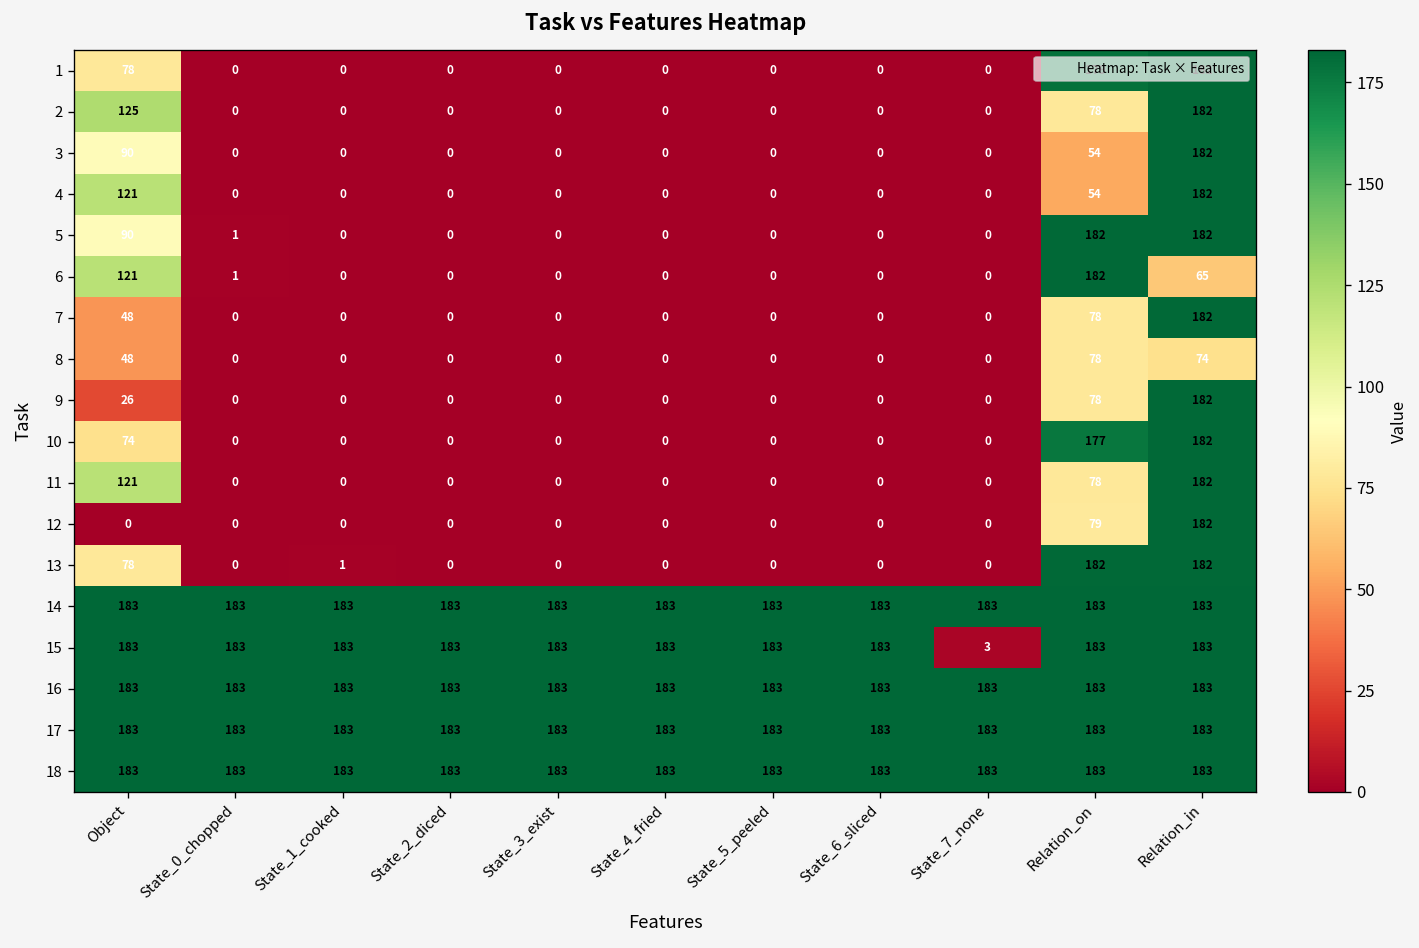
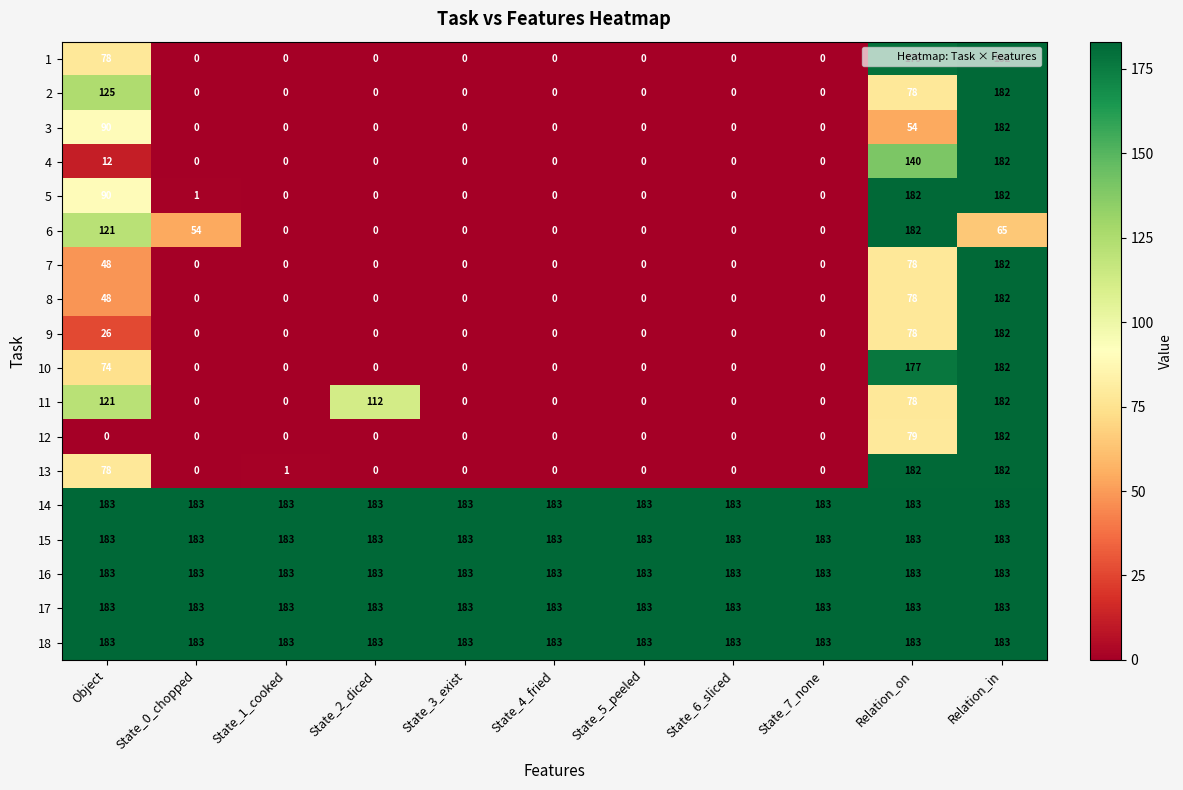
  {
    "1": {
      "Object": 78,
      "State_0_chopped": 0,
      "State_1_cooked": 0,
      "State_2_diced": 0,
      "State_3_exist": 0,
      "State_4_fried": 0,
      "State_5_peeled": 0,
      "State_6_sliced": 0,
      "State_7_none": 0
    },
    "2": {
      "Object": 125,
      "State_0_chopped": 0,
      "State_1_cooked": 0,
      "State_2_diced": 0,
      "State_3_exist": 0,
      "State_4_fried": 0,
      "State_5_peeled": 0,
      "State_6_sliced": 0,
      "State_7_none": 0,
      "Relation_on": 78,
      "Relation_in": 182
    },
    "3": {
      "Object": 90,
      "State_0_chopped": 0,
      "State_1_cooked": 0,
      "State_2_diced": 0,
      "State_3_exist": 0,
      "State_4_fried": 0,
      "State_5_peeled": 0,
      "State_6_sliced": 0,
      "State_7_none": 0,
      "Relation_on": 54,
      "Relation_in": 182
    },
    "4": {
-     "Object": 121,
+     "Object": 12,
      "State_0_chopped": 0,
      "State_1_cooked": 0,
      "State_2_diced": 0,
      "State_3_exist": 0,
      "State_4_fried": 0,
      "State_5_peeled": 0,
      "State_6_sliced": 0,
      "State_7_none": 0,
-     "Relation_on": 54,
+     "Relation_on": 140,
      "Relation_in": 182
    },
    "5": {
      "Object": 90,
      "State_0_chopped": 1,
      "State_1_cooked": 0,
      "State_2_diced": 0,
      "State_3_exist": 0,
      "State_4_fried": 0,
      "State_5_peeled": 0,
      "State_6_sliced": 0,
      "State_7_none": 0,
      "Relation_on": 182,
      "Relation_in": 182
    },
    "6": {
      "Object": 121,
-     "State_0_chopped": 1,
+     "State_0_chopped": 54,
      "State_1_cooked": 0,
      "State_2_diced": 0,
      "State_3_exist": 0,
      "State_4_fried": 0,
      "State_5_peeled": 0,
      "State_6_sliced": 0,
      "State_7_none": 0,
      "Relation_on": 182,
      "Relation_in": 65
    },
    "7": {
      "Object": 48,
      "State_0_chopped": 0,
      "State_1_cooked": 0,
      "State_2_diced": 0,
      "State_3_exist": 0,
      "State_4_fried": 0,
      "State_5_peeled": 0,
      "State_6_sliced": 0,
      "State_7_none": 0,
      "Relation_on": 78,
      "Relation_in": 182
    },
    "8": {
      "Object": 48,
      "State_0_chopped": 0,
      "State_1_cooked": 0,
      "State_2_diced": 0,
      "State_3_exist": 0,
      "State_4_fried": 0,
      "State_5_peeled": 0,
      "State_6_sliced": 0,
      "State_7_none": 0,
      "Relation_on": 78,
-     "Relation_in": 74
+     "Relation_in": 182
    },
    "9": {
      "Object": 26,
      "State_0_chopped": 0,
      "State_1_cooked": 0,
      "State_2_diced": 0,
      "State_3_exist": 0,
      "State_4_fried": 0,
      "State_5_peeled": 0,
      "State_6_sliced": 0,
      "State_7_none": 0,
      "Relation_on": 78,
      "Relation_in": 182
    },
    "10": {
      "Object": 74,
      "State_0_chopped": 0,
      "State_1_cooked": 0,
      "State_2_diced": 0,
      "State_3_exist": 0,
      "State_4_fried": 0,
      "State_5_peeled": 0,
      "State_6_sliced": 0,
      "State_7_none": 0,
      "Relation_on": 177,
      "Relation_in": 182
    },
    "11": {
      "Object": 121,
      "State_0_chopped": 0,
      "State_1_cooked": 0,
-     "State_2_diced": 0,
+     "State_2_diced": 112,
      "State_3_exist": 0,
      "State_4_fried": 0,
      "State_5_peeled": 0,
      "State_6_sliced": 0,
      "State_7_none": 0,
      "Relation_on": 78,
      "Relation_in": 182
    },
    "12": {
      "Object": 0,
      "State_0_chopped": 0,
      "State_1_cooked": 0,
      "State_2_diced": 0,
      "State_3_exist": 0,
      "State_4_fried": 0,
      "State_5_peeled": 0,
      "State_6_sliced": 0,
      "State_7_none": 0,
      "Relation_on": 79,
      "Relation_in": 182
    },
    "13": {
      "Object": 78,
      "State_0_chopped": 0,
      "State_1_cooked": 1,
      "State_2_diced": 0,
      "State_3_exist": 0,
      "State_4_fried": 0,
      "State_5_peeled": 0,
      "State_6_sliced": 0,
      "State_7_none": 0,
      "Relation_on": 182,
      "Relation_in": 182
    },
    "14": {
      "Object": 183,
      "State_0_chopped": 183,
      "State_1_cooked": 183,
      "State_2_diced": 183,
      "State_3_exist": 183,
      "State_4_fried": 183,
      "State_5_peeled": 183,
      "State_6_sliced": 183,
      "State_7_none": 183,
      "Relation_on": 183,
      "Relation_in": 183
    },
    "15": {
      "Object": 183,
      "State_0_chopped": 183,
      "State_1_cooked": 183,
      "State_2_diced": 183,
      "State_3_exist": 183,
      "State_4_fried": 183,
      "State_5_peeled": 183,
      "State_6_sliced": 183,
-     "State_7_none": 3,
+     "State_7_none": 183,
      "Relation_on": 183,
      "Relation_in": 183
    },
    "16": {
      "Object": 183,
      "State_0_chopped": 183,
      "State_1_cooked": 183,
      "State_2_diced": 183,
      "State_3_exist": 183,
      "State_4_fried": 183,
      "State_5_peeled": 183,
      "State_6_sliced": 183,
      "State_7_none": 183,
      "Relation_on": 183,
      "Relation_in": 183
    },
    "17": {
      "Object": 183,
      "State_0_chopped": 183,
      "State_1_cooked": 183,
      "State_2_diced": 183,
      "State_3_exist": 183,
      "State_4_fried": 183,
      "State_5_peeled": 183,
      "State_6_sliced": 183,
      "State_7_none": 183,
      "Relation_on": 183,
      "Relation_in": 183
    },
    "18": {
      "Object": 183,
      "State_0_chopped": 183,
      "State_1_cooked": 183,
      "State_2_diced": 183,
      "State_3_exist": 183,
      "State_4_fried": 183,
      "State_5_peeled": 183,
      "State_6_sliced": 183,
      "State_7_none": 183,
      "Relation_on": 183,
      "Relation_in": 183
    }
  }
